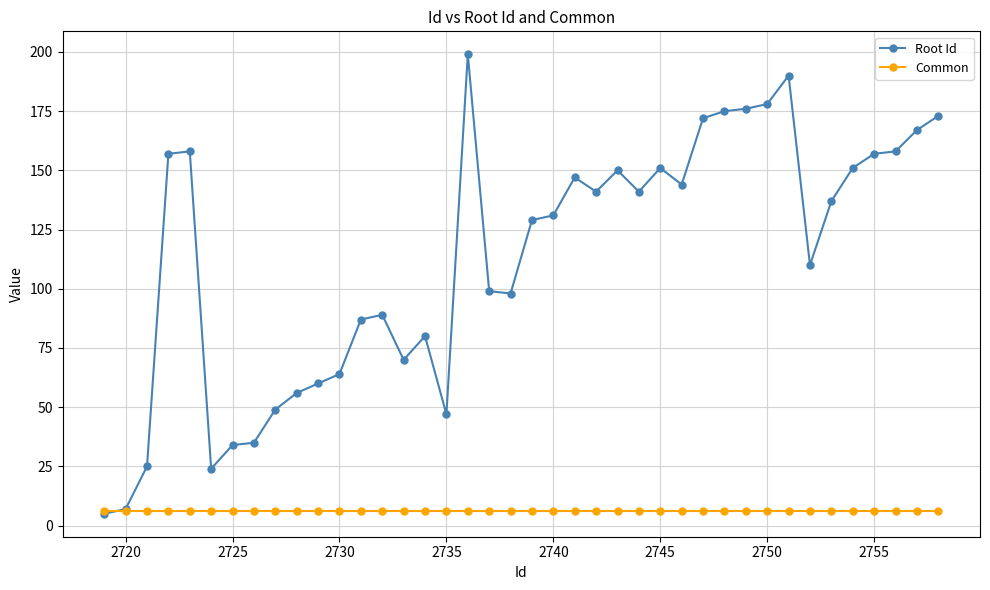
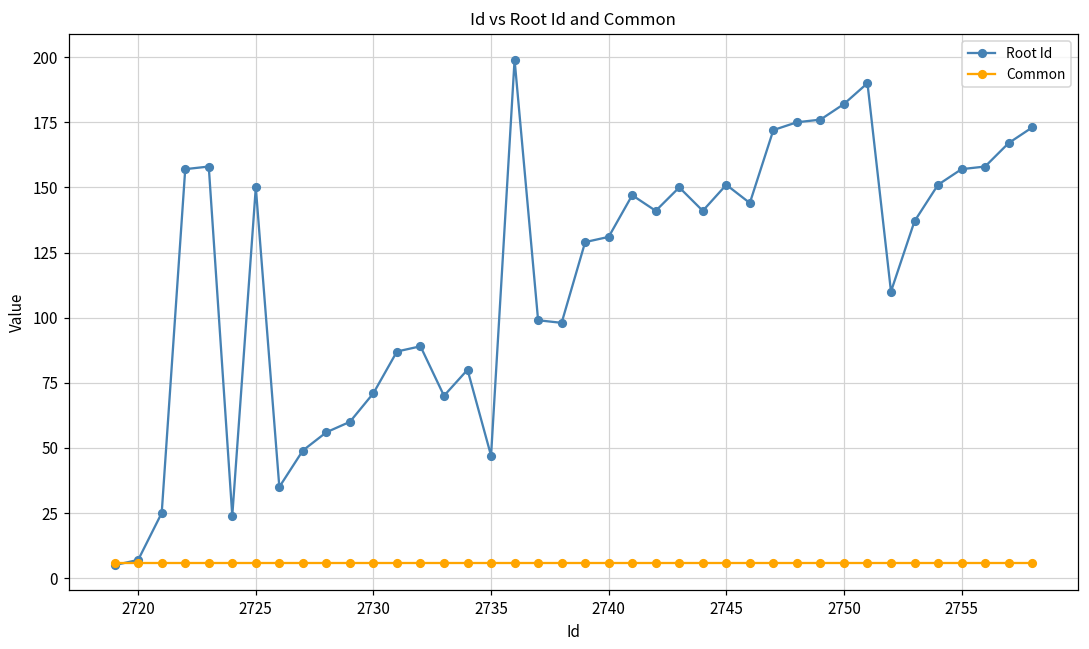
  {
    "Root Id": {
-     "2725": 34,
-     "2730": 64,
+     "2725": 150,
+     "2730": 71,
      "2735": 47,
      "2740": 131,
      "2745": 151,
-     "2750": 178,
+     "2750": 182,
      "2755": 157
    },
    "Common": {
      "2725": 6,
      "2730": 6,
      "2735": 6,
      "2740": 6,
      "2745": 6,
      "2750": 6,
      "2755": 6
    }
  }
